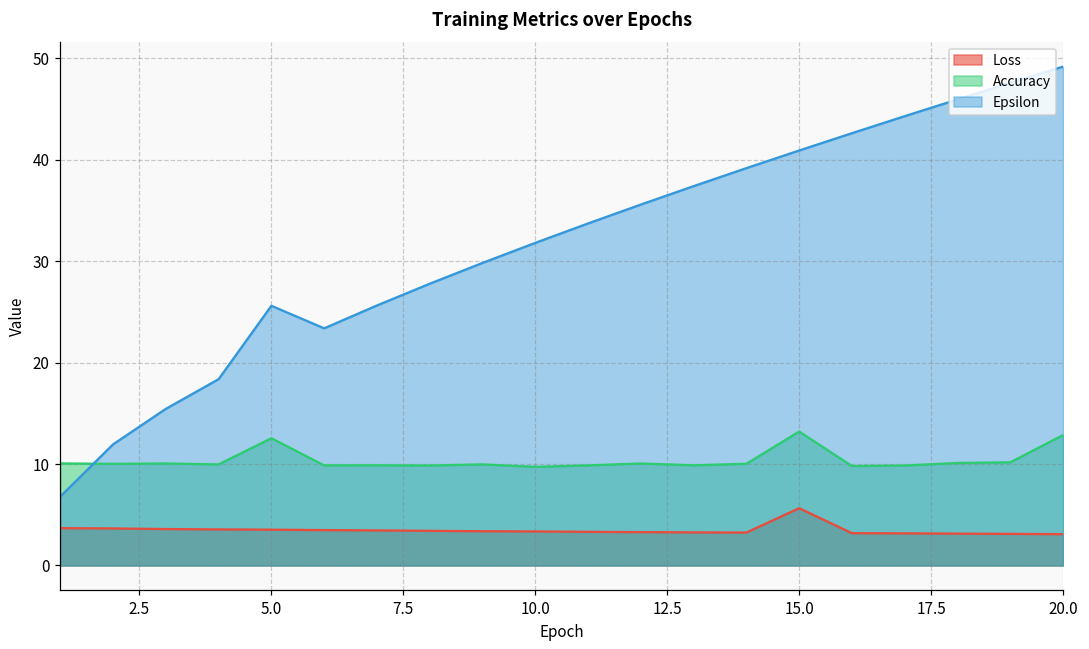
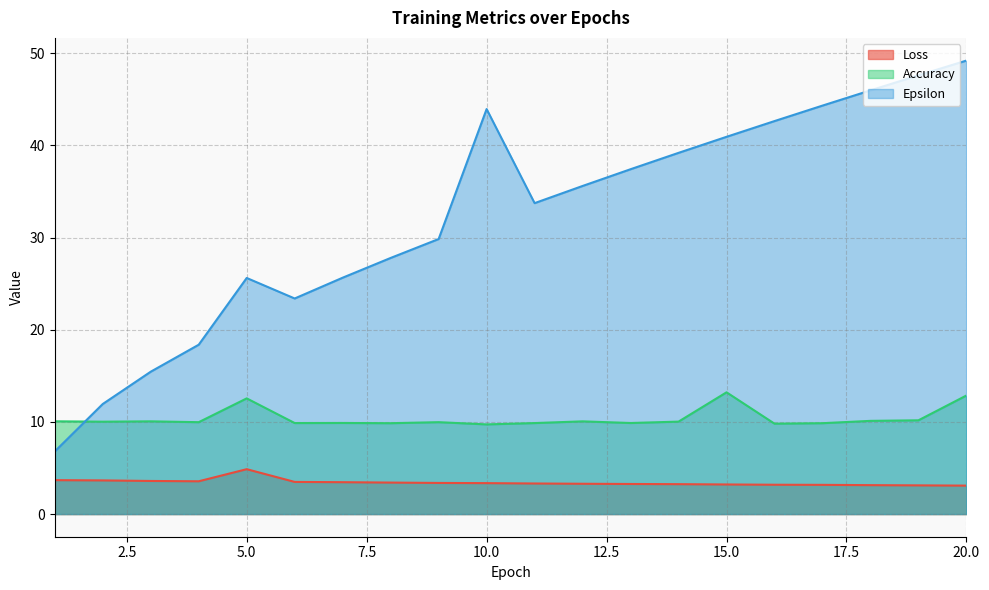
  {
    "Loss": {
-     "5.0": 4,
+     "5.0": 5,
      "10.0": 3,
-     "15.0": 6,
+     "15.0": 3,
      "20.0": 3
    },
    "Accuracy": {
      "5.0": 13,
      "10.0": 10,
      "15.0": 13,
      "20.0": 13
    },
    "Epsilon": {
      "5.0": 26,
-     "10.0": 32,
+     "10.0": 44,
      "15.0": 41,
      "20.0": 49
    }
  }
